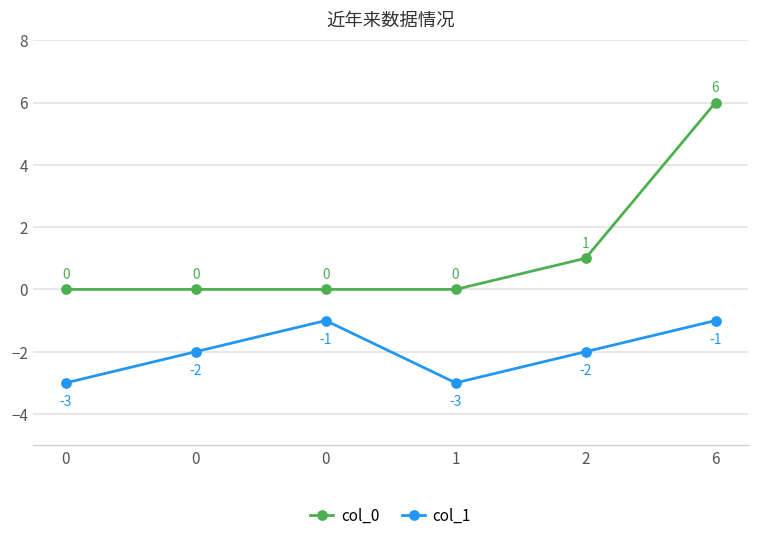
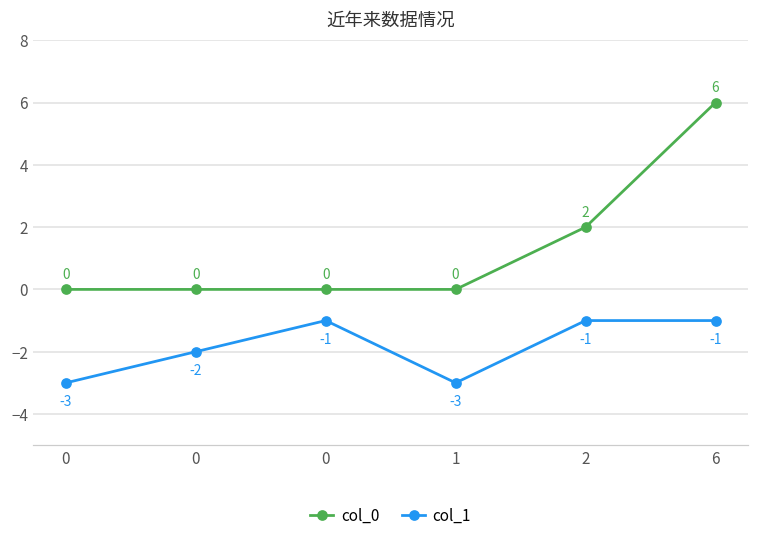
  {
    "col_0": {
      "1": 0,
-     "2": 1,
+     "2": 2,
      "6": 6
    },
    "col_1": {
      "1": -3,
-     "2": -2,
+     "2": -1,
      "6": -1
    }
  }
